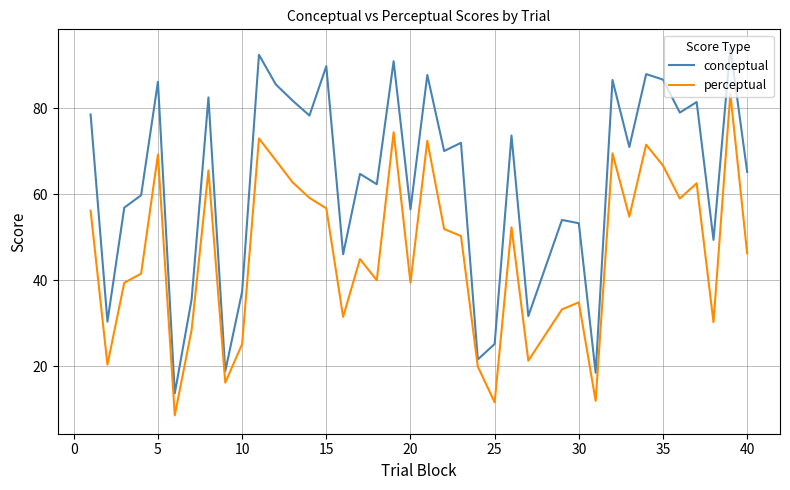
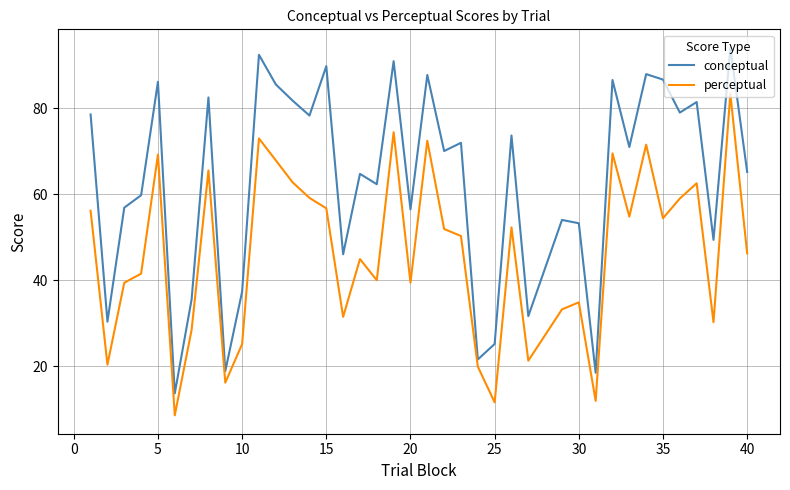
  {
    "conceptual": {
      "5": 86,
      "10": 37,
      "15": 90,
      "20": 56,
      "25": 25,
      "30": 53,
      "35": 87,
      "40": 65
    },
    "perceptual": {
      "5": 69,
      "10": 25,
      "15": 57,
      "20": 39,
      "25": 12,
      "30": 35,
-     "35": 67,
+     "35": 54,
      "40": 46
    }
  }
